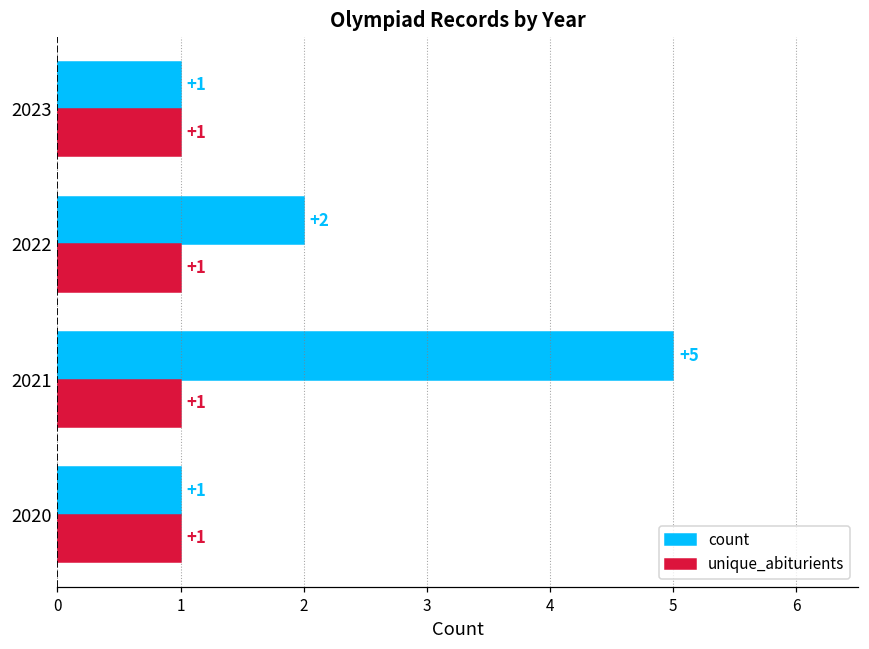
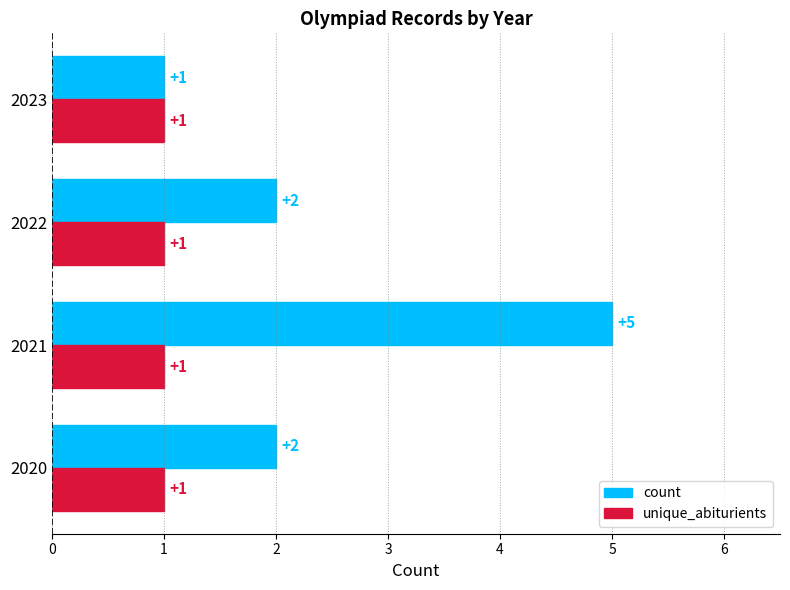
  {
    "count": {
      "2023": "+1",
      "2022": "+2",
      "2021": "+5",
-     "2020": "+1"
+     "2020": "+2"
    },
    "unique_abiturients": {
      "2023": "+1",
      "2022": "+1",
      "2021": "+1",
      "2020": "+1"
    }
  }
